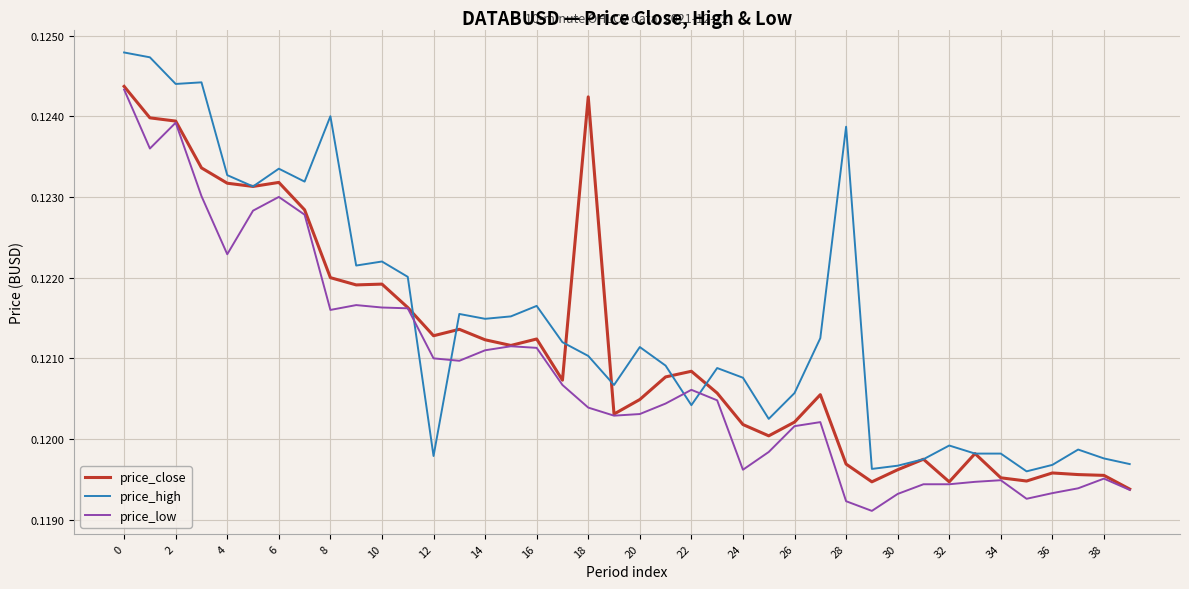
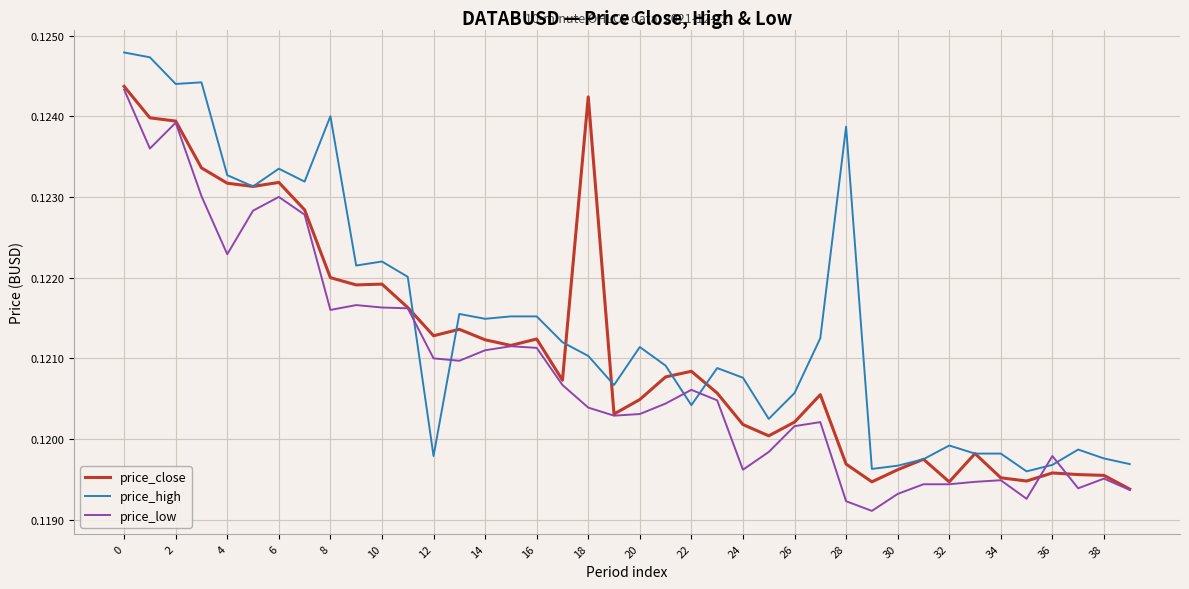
  {
    "price_close": {
      "0": 0.1244,
      "4": 0.1232,
      "6": 0.1232,
      "8": 0.1220,
      "10": 0.1219,
      "12": 0.1213,
      "14": 0.1212,
      "16": 0.1212,
      "18": 0.1242,
      "20": 0.1205,
      "22": 0.1208,
      "24": 0.1202,
      "26": 0.1202,
      "28": 0.1197,
      "30": 0.1196,
      "36": 0.1196,
      "38": 0.1196
    },
    "price_high": {
      "0": 0.1248,
      "2": 0.1244,
      "4": 0.1233,
      "6": 0.1234,
      "8": 0.1240,
      "10": 0.1222,
      "12": 0.1198,
      "14": 0.1215,
-     "16": 0.1217,
+     "16": 0.1215,
      "18": 0.1210,
      "20": 0.1211,
      "22": 0.1204,
      "24": 0.1208,
      "26": 0.1206,
      "28": 0.1239,
      "30": 0.1197,
      "32": 0.1199,
      "34": 0.1198,
      "36": 0.1197,
      "38": 0.1198
    },
    "price_low": {
      "0": 0.1243,
      "4": 0.1223,
      "6": 0.1230,
      "8": 0.1216,
      "10": 0.1216,
      "12": 0.1210,
      "14": 0.1211,
      "16": 0.1211,
      "18": 0.1204,
      "20": 0.1203,
      "22": 0.1206,
      "24": 0.1196,
      "26": 0.1202,
      "28": 0.1192,
      "30": 0.1193,
-     "36": 0.1193,
+     "36": 0.1198,
      "38": 0.1195
    }
  }
